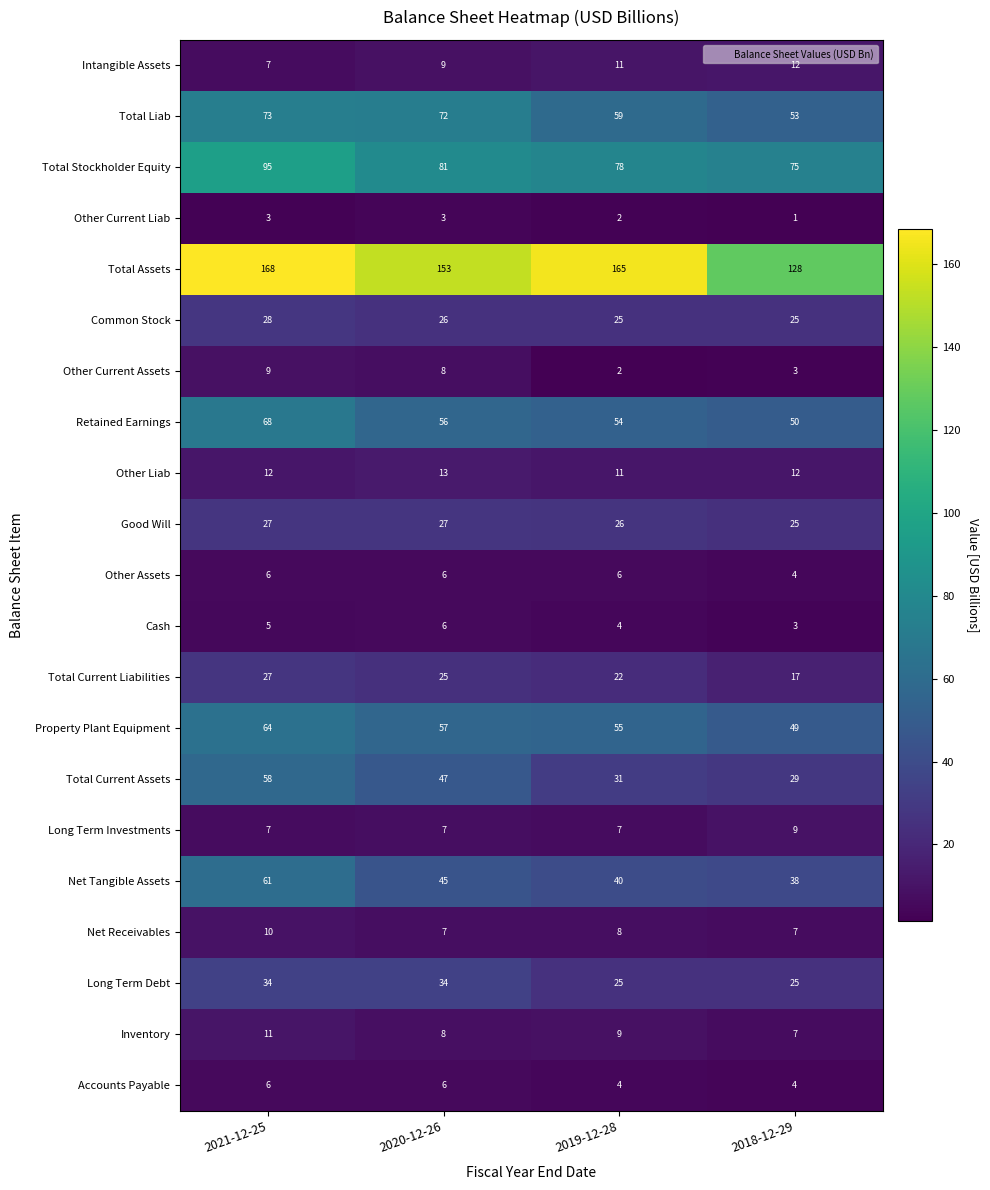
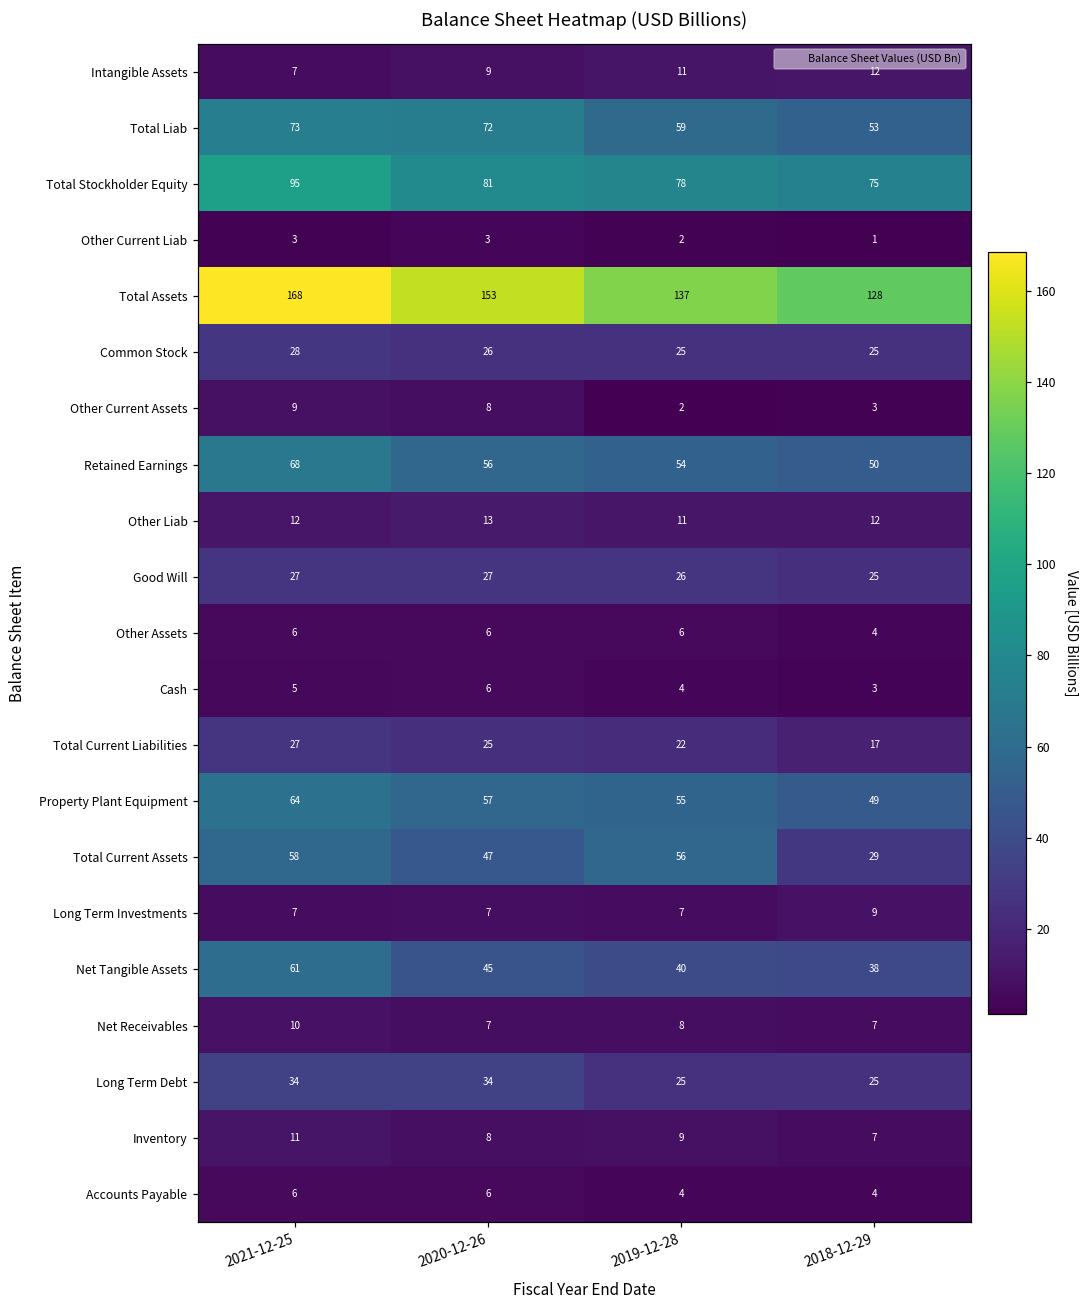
  {
    "Intangible Assets": {
      "2021-12-25": 7,
      "2020-12-26": 9,
      "2019-12-28": 11
    },
    "Total Liab": {
      "2021-12-25": 73,
      "2020-12-26": 72,
      "2019-12-28": 59,
      "2018-12-29": 53
    },
    "Total Stockholder Equity": {
      "2021-12-25": 95,
      "2020-12-26": 81,
      "2019-12-28": 78,
      "2018-12-29": 75
    },
    "Other Current Liab": {
      "2021-12-25": 3,
      "2020-12-26": 3,
      "2019-12-28": 2,
      "2018-12-29": 1
    },
    "Total Assets": {
      "2021-12-25": 168,
      "2020-12-26": 153,
-     "2019-12-28": 165,
+     "2019-12-28": 137,
      "2018-12-29": 128
    },
    "Common Stock": {
      "2021-12-25": 28,
      "2020-12-26": 26,
      "2019-12-28": 25,
      "2018-12-29": 25
    },
    "Other Current Assets": {
      "2021-12-25": 9,
      "2020-12-26": 8,
      "2019-12-28": 2,
      "2018-12-29": 3
    },
    "Retained Earnings": {
      "2021-12-25": 68,
      "2020-12-26": 56,
      "2019-12-28": 54,
      "2018-12-29": 50
    },
    "Other Liab": {
      "2021-12-25": 12,
      "2020-12-26": 13,
      "2019-12-28": 11,
      "2018-12-29": 12
    },
    "Good Will": {
      "2021-12-25": 27,
      "2020-12-26": 27,
      "2019-12-28": 26,
      "2018-12-29": 25
    },
    "Other Assets": {
      "2021-12-25": 6,
      "2020-12-26": 6,
      "2019-12-28": 6,
      "2018-12-29": 4
    },
    "Cash": {
      "2021-12-25": 5,
      "2020-12-26": 6,
      "2019-12-28": 4,
      "2018-12-29": 3
    },
    "Total Current Liabilities": {
      "2021-12-25": 27,
      "2020-12-26": 25,
      "2019-12-28": 22,
      "2018-12-29": 17
    },
    "Property Plant Equipment": {
      "2021-12-25": 64,
      "2020-12-26": 57,
      "2019-12-28": 55,
      "2018-12-29": 49
    },
    "Total Current Assets": {
      "2021-12-25": 58,
      "2020-12-26": 47,
-     "2019-12-28": 31,
+     "2019-12-28": 56,
      "2018-12-29": 29
    },
    "Long Term Investments": {
      "2021-12-25": 7,
      "2020-12-26": 7,
      "2019-12-28": 7,
      "2018-12-29": 9
    },
    "Net Tangible Assets": {
      "2021-12-25": 61,
      "2020-12-26": 45,
      "2019-12-28": 40,
      "2018-12-29": 38
    },
    "Net Receivables": {
      "2021-12-25": 10,
      "2020-12-26": 7,
      "2019-12-28": 8,
      "2018-12-29": 7
    },
    "Long Term Debt": {
      "2021-12-25": 34,
      "2020-12-26": 34,
      "2019-12-28": 25,
      "2018-12-29": 25
    },
    "Inventory": {
      "2021-12-25": 11,
      "2020-12-26": 8,
      "2019-12-28": 9,
      "2018-12-29": 7
    },
    "Accounts Payable": {
      "2021-12-25": 6,
      "2020-12-26": 6,
      "2019-12-28": 4,
      "2018-12-29": 4
    }
  }
